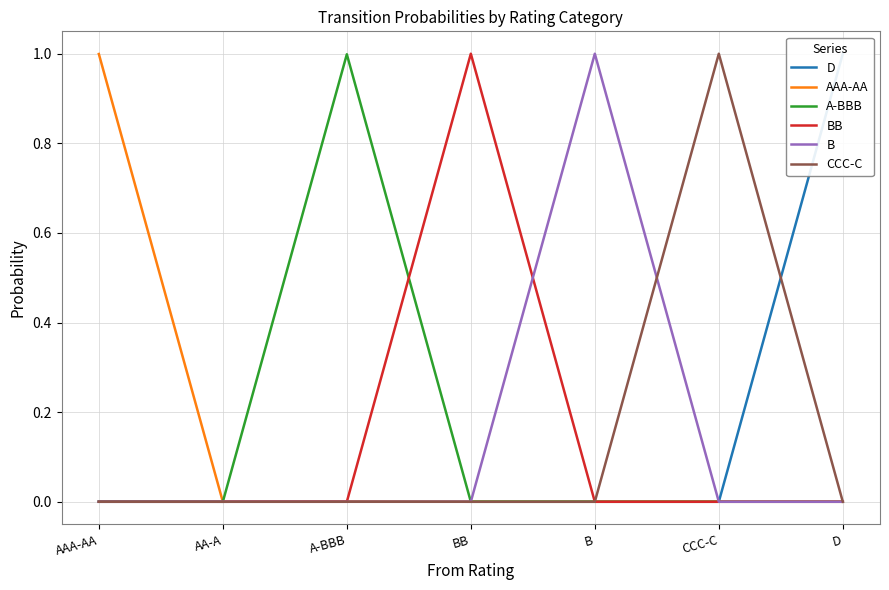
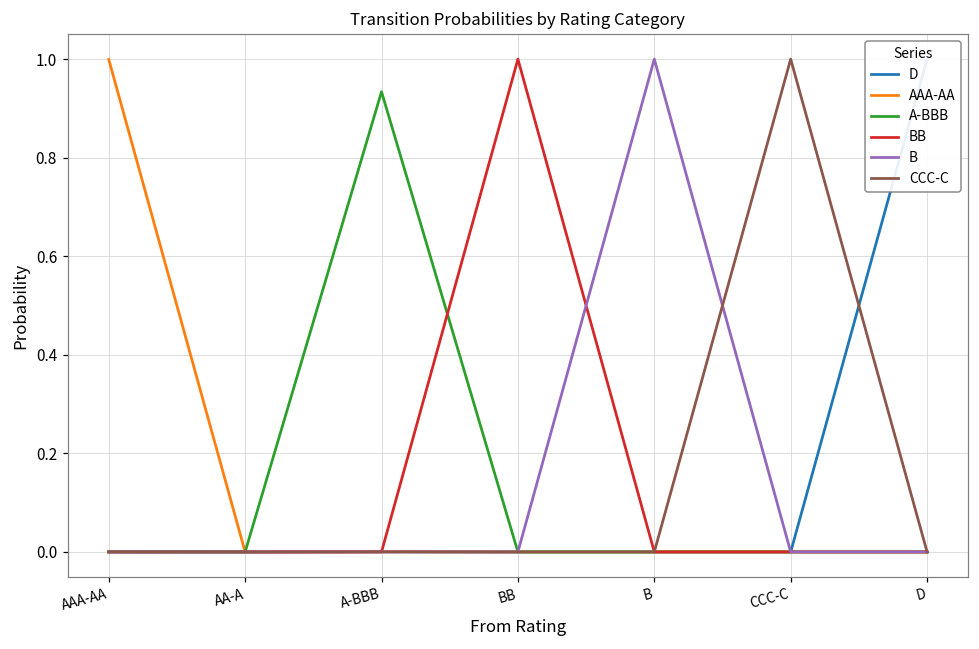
  {
    "AAA-AA": {
      "AAA-AA": 1.00
    },
    "A-BBB": {
-     "A-BBB": 1.00
+     "A-BBB": 0.93
    },
    "BB": {
      "BB": 1.00
    },
    "B": {
      "B": 1.00
    },
    "CCC-C": {
      "CCC-C": 1.00
    }
  }
